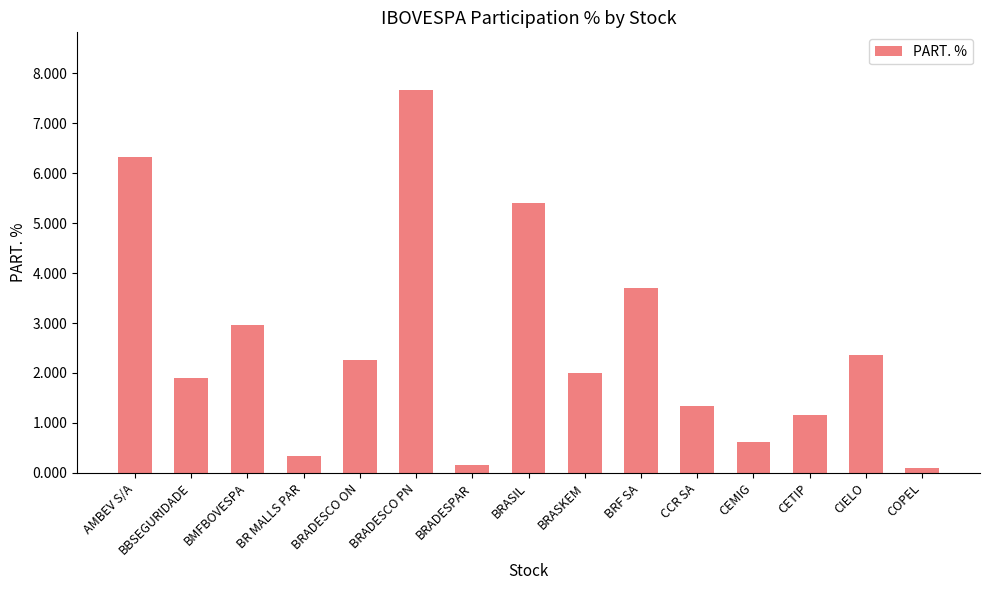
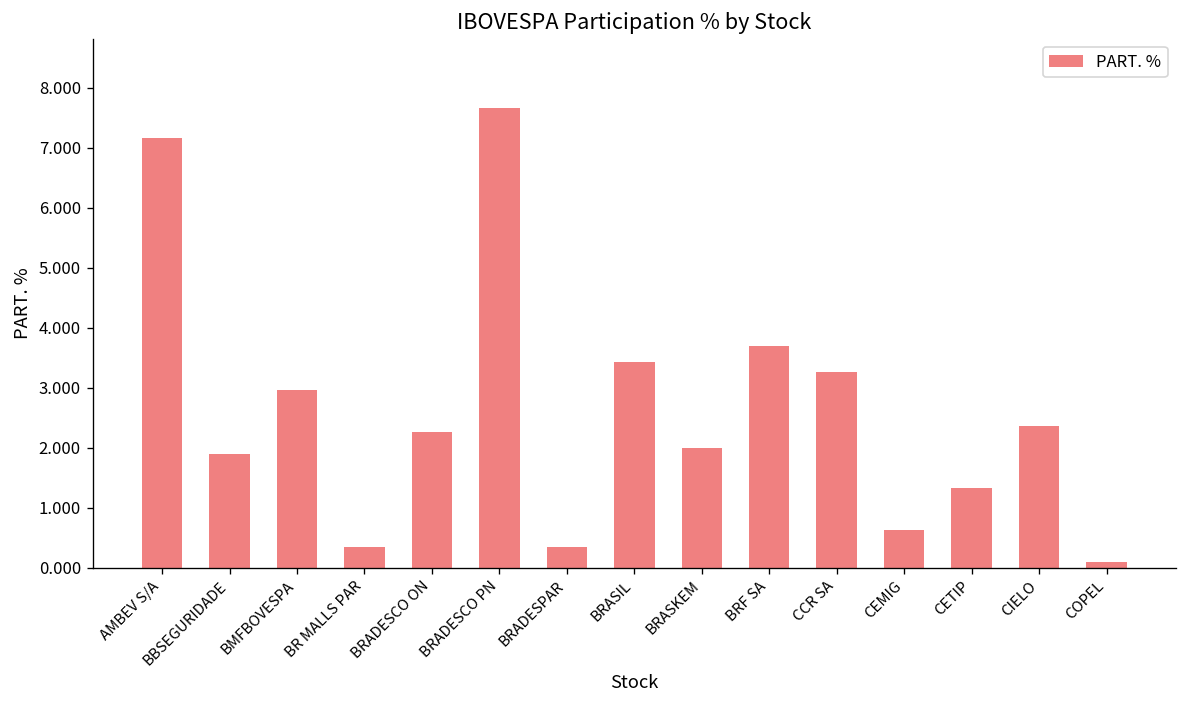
  {
-   "AMBEV S/A": 6.3,
+   "AMBEV S/A": 7.2,
    "BBSEGURIDADE": 1.9,
    "BMFBOVESPA": 3.0,
    "BR MALLS PAR": 0.3,
    "BRADESCO ON": 2.3,
    "BRADESCO PN": 7.7,
-   "BRADESPAR": 0.2,
-   "BRASIL": 5.4,
+   "BRADESPAR": 0.3,
+   "BRASIL": 3.4,
    "BRASKEM": 2.0,
    "BRF SA": 3.7,
-   "CCR SA": 1.3,
+   "CCR SA": 3.3,
    "CEMIG": 0.6,
-   "CETIP": 1.2,
+   "CETIP": 1.3,
    "CIELO": 2.4,
    "COPEL": 0.1
  }
